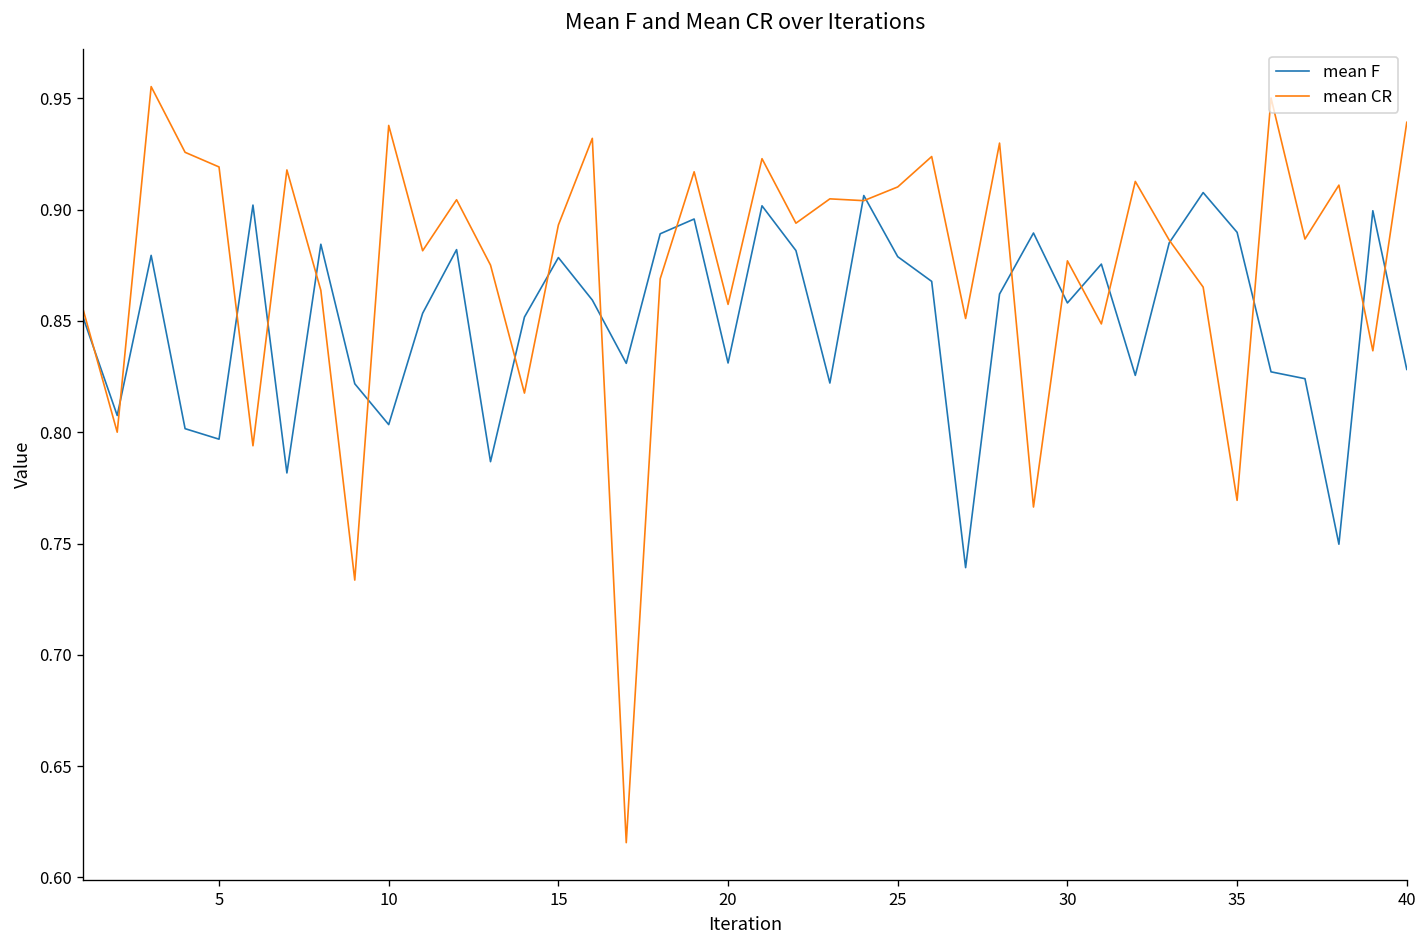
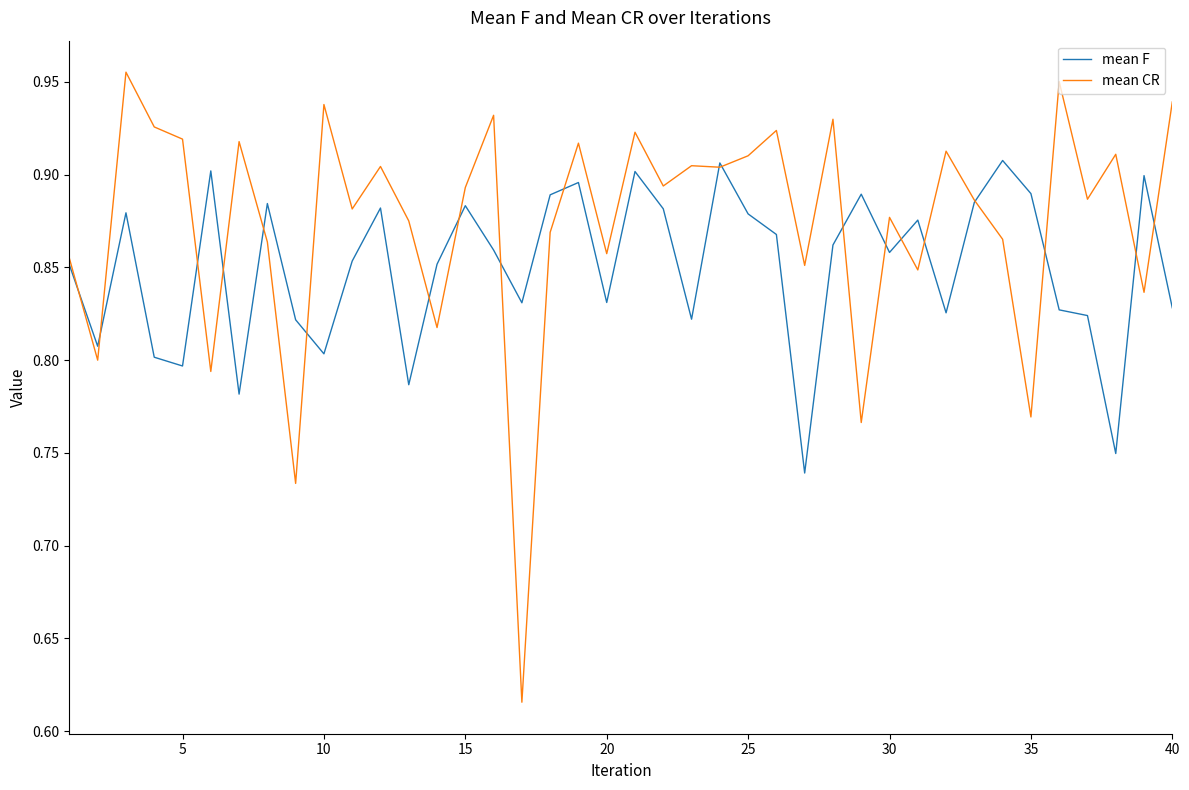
  {
    "mean F": {
      "5": 0.797,
      "10": 0.803,
-     "15": 0.878,
+     "15": 0.883,
      "20": 0.831,
      "25": 0.879,
      "30": 0.858,
      "35": 0.890,
      "40": 0.828
    },
    "mean CR": {
      "5": 0.919,
      "10": 0.938,
      "15": 0.893,
      "20": 0.857,
      "25": 0.910,
      "30": 0.877,
      "35": 0.769,
      "40": 0.939
    }
  }
